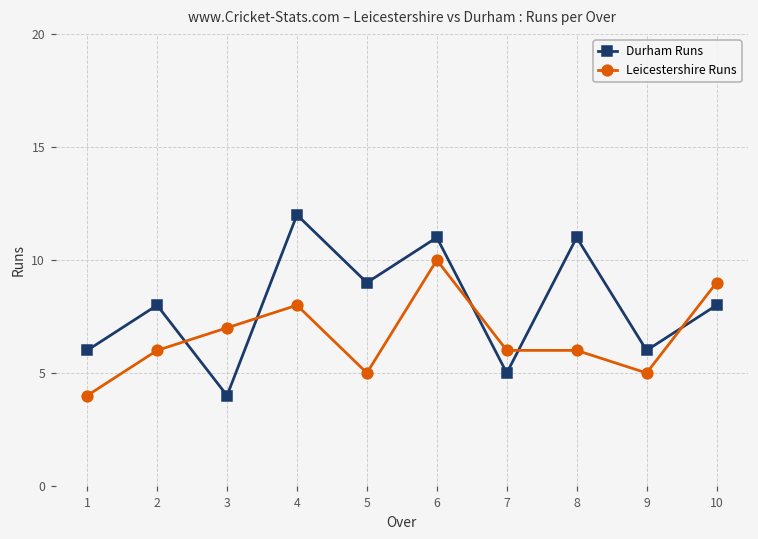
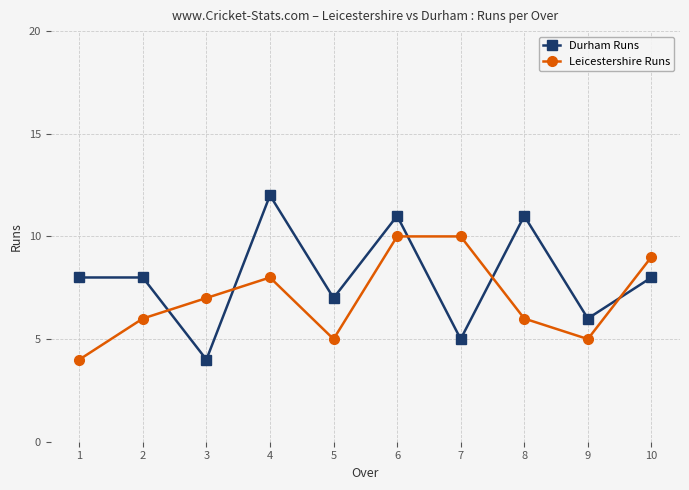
  {
    "Durham Runs": {
-     "1": 6,
+     "1": 8,
      "2": 8,
      "3": 4,
      "4": 12,
-     "5": 9,
+     "5": 7,
      "6": 11,
      "7": 5,
      "8": 11,
      "9": 6,
      "10": 8
    },
    "Leicestershire Runs": {
      "1": 4,
      "2": 6,
      "3": 7,
      "4": 8,
      "5": 5,
      "6": 10,
-     "7": 6,
+     "7": 10,
      "8": 6,
      "9": 5,
      "10": 9
    }
  }
